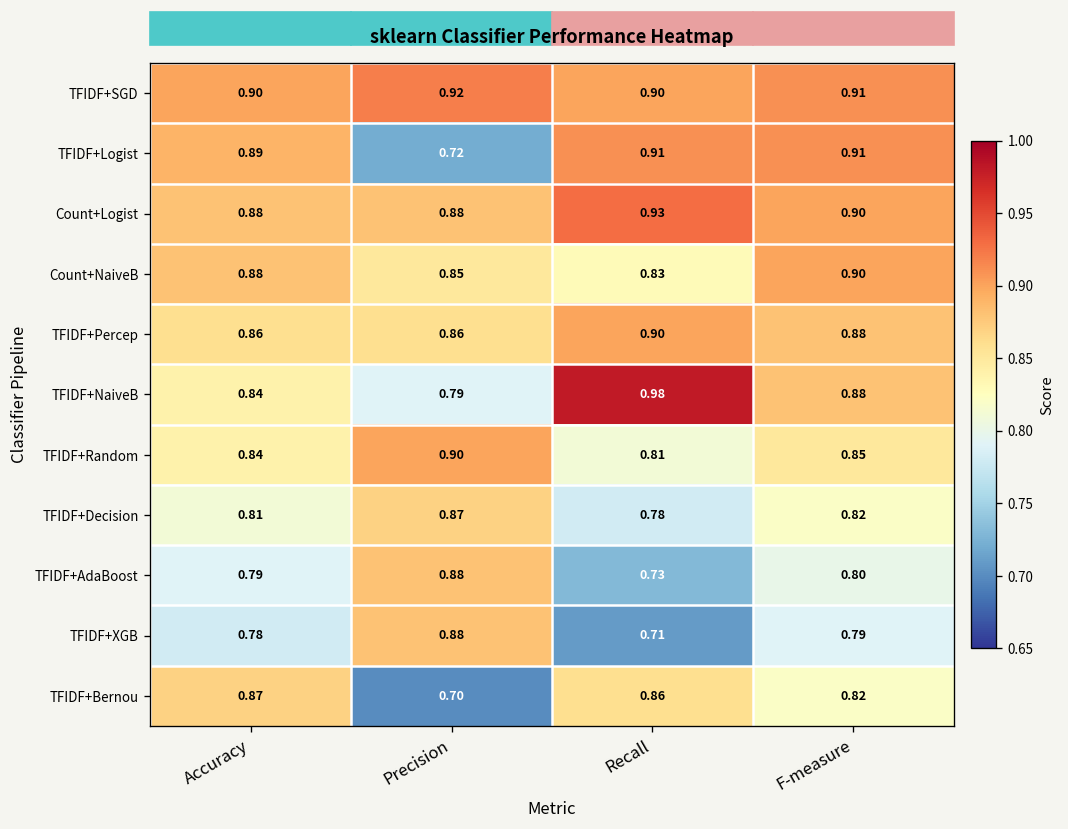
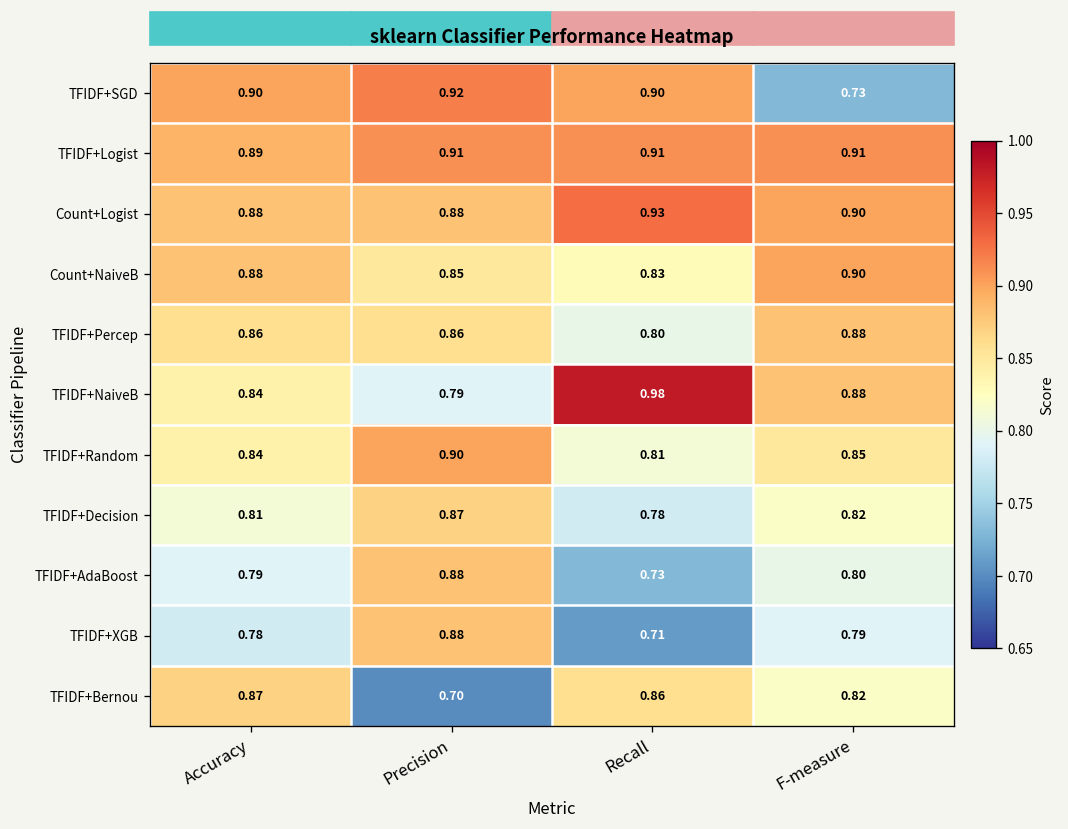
  {
    "TFIDF+SGD": {
      "Accuracy": 0.90,
      "Precision": 0.92,
      "Recall": 0.90,
-     "F-measure": 0.91
+     "F-measure": 0.73
    },
    "TFIDF+Logist": {
      "Accuracy": 0.89,
-     "Precision": 0.72,
+     "Precision": 0.91,
      "Recall": 0.91,
      "F-measure": 0.91
    },
    "Count+Logist": {
      "Accuracy": 0.88,
      "Precision": 0.88,
      "Recall": 0.93,
      "F-measure": 0.90
    },
    "Count+NaiveB": {
      "Accuracy": 0.88,
      "Precision": 0.85,
      "Recall": 0.83,
      "F-measure": 0.90
    },
    "TFIDF+Percep": {
      "Accuracy": 0.86,
      "Precision": 0.86,
-     "Recall": 0.90,
+     "Recall": 0.80,
      "F-measure": 0.88
    },
    "TFIDF+NaiveB": {
      "Accuracy": 0.84,
      "Precision": 0.79,
      "Recall": 0.98,
      "F-measure": 0.88
    },
    "TFIDF+Random": {
      "Accuracy": 0.84,
      "Precision": 0.90,
      "Recall": 0.81,
      "F-measure": 0.85
    },
    "TFIDF+Decision": {
      "Accuracy": 0.81,
      "Precision": 0.87,
      "Recall": 0.78,
      "F-measure": 0.82
    },
    "TFIDF+AdaBoost": {
      "Accuracy": 0.79,
      "Precision": 0.88,
      "Recall": 0.73,
      "F-measure": 0.80
    },
    "TFIDF+XGB": {
      "Accuracy": 0.78,
      "Precision": 0.88,
      "Recall": 0.71,
      "F-measure": 0.79
    },
    "TFIDF+Bernou": {
      "Accuracy": 0.87,
      "Precision": 0.70,
      "Recall": 0.86,
      "F-measure": 0.82
    }
  }
